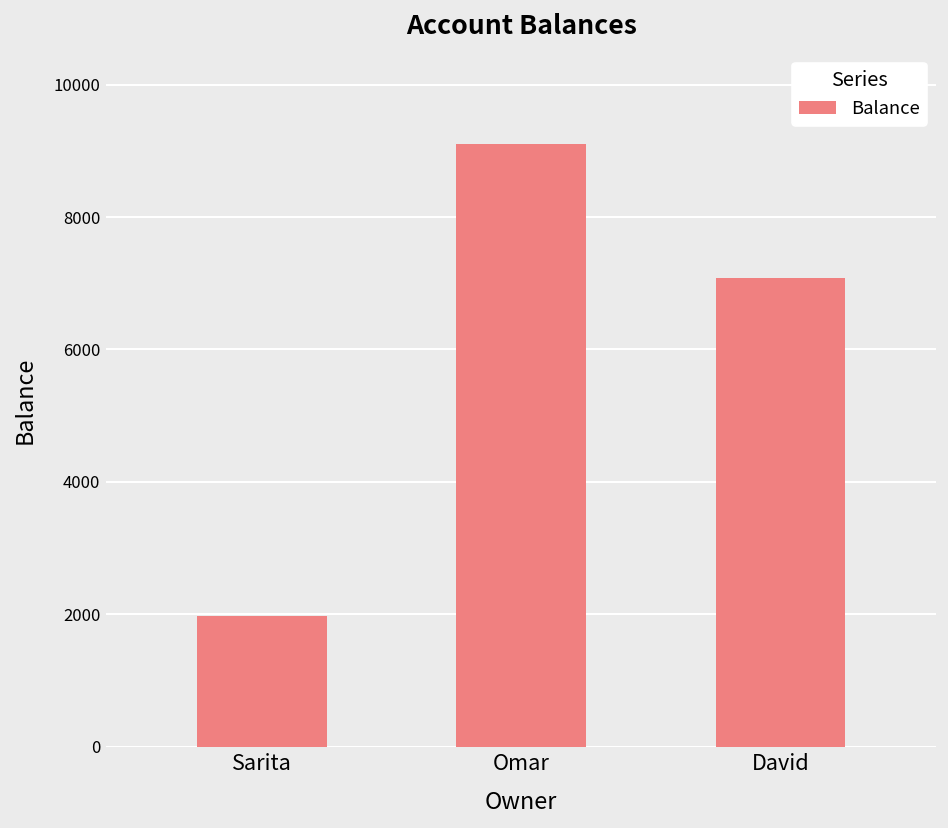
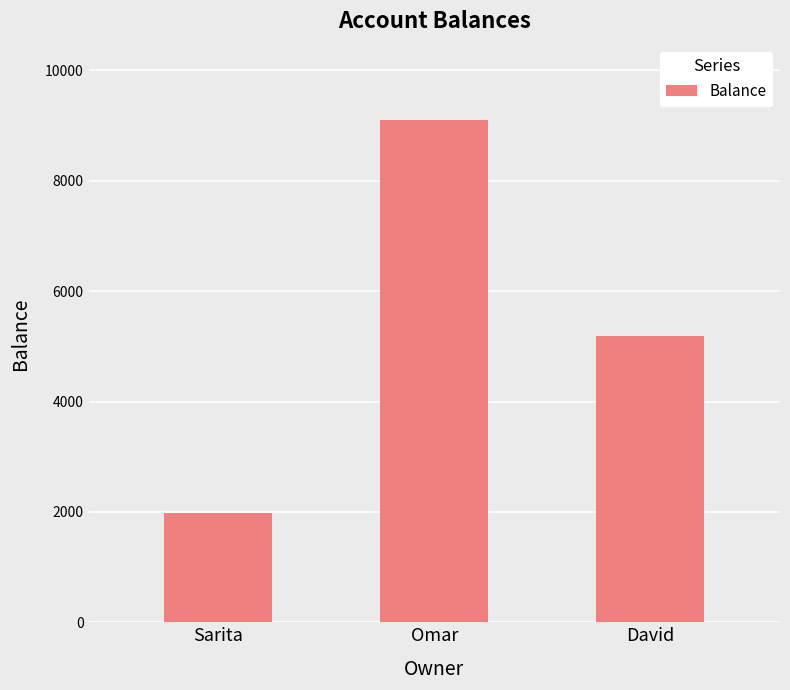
  {
    "Sarita": 2000,
    "Omar": 9100,
-   "David": 7100
+   "David": 5200
  }
